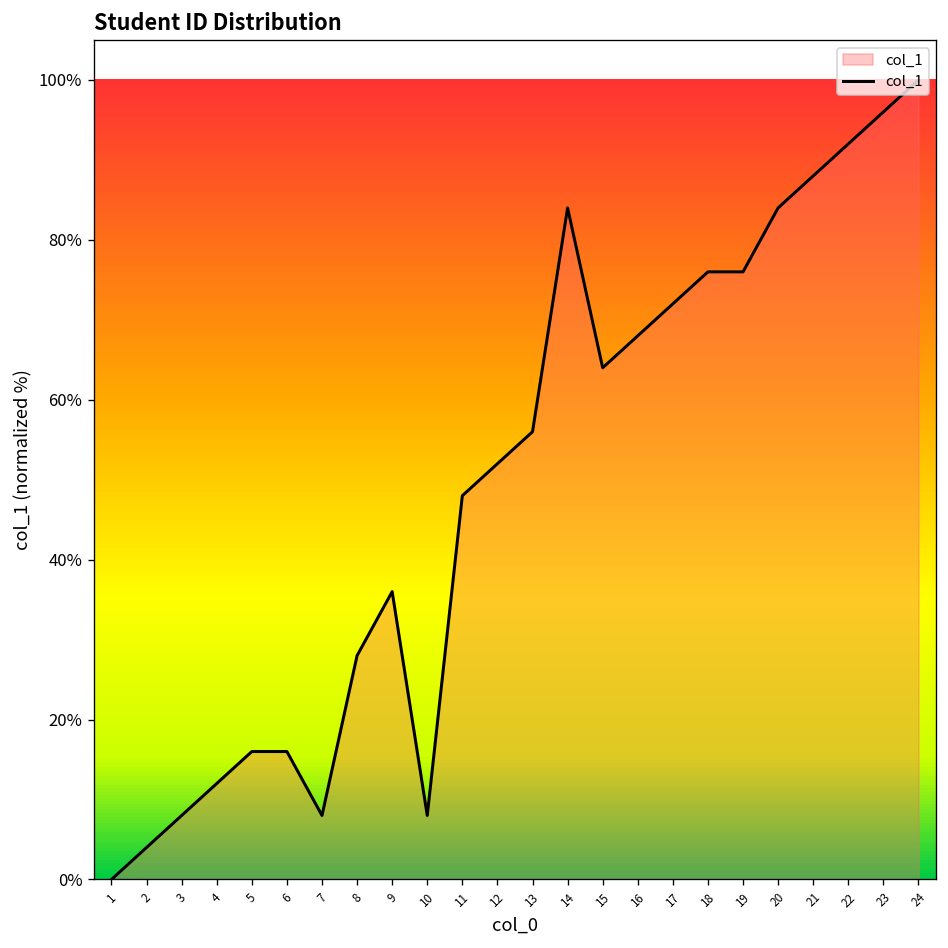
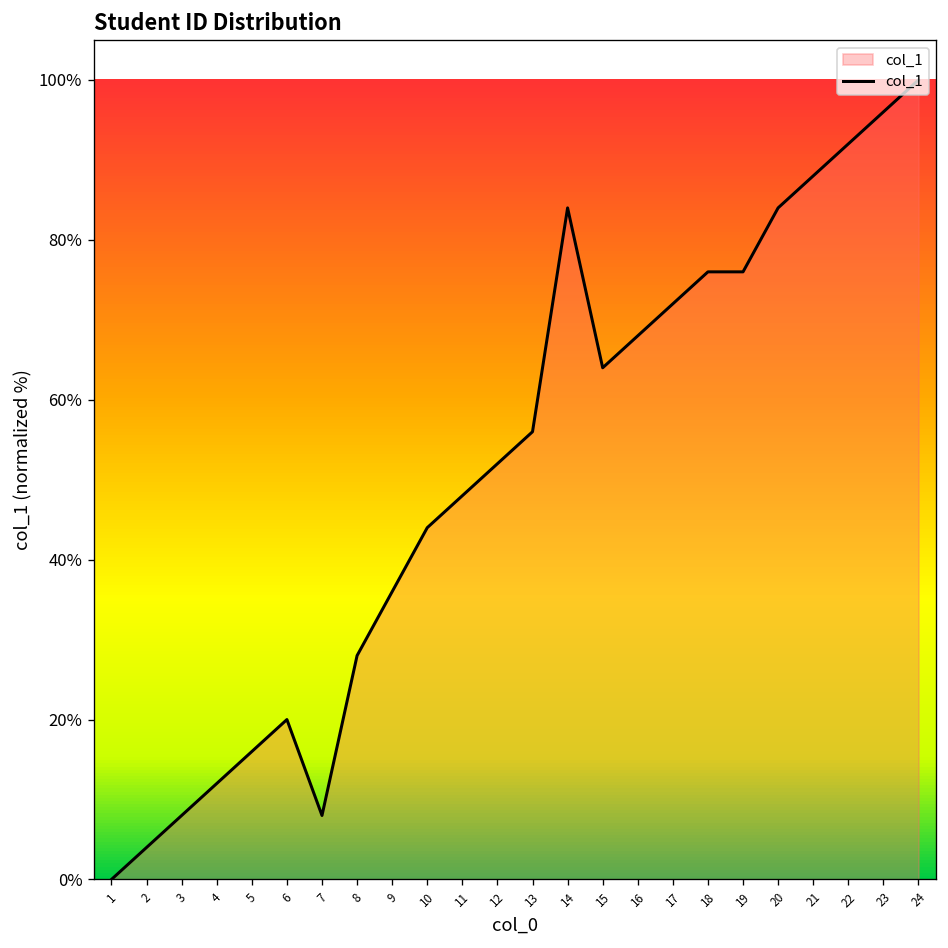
  {
    "1": "0%",
    "2": "4%",
    "3": "8%",
    "4": "12%",
    "5": "16%",
-   "6": "16%",
+   "6": "20%",
    "7": "8%",
    "8": "28%",
    "9": "36%",
-   "10": "8%",
+   "10": "44%",
    "11": "48%",
    "12": "52%",
    "13": "56%",
    "14": "84%",
    "15": "64%",
    "16": "68%",
    "17": "72%",
    "18": "76%",
    "19": "76%",
    "20": "84%",
    "21": "88%",
    "22": "92%",
    "23": "96%"
  }
